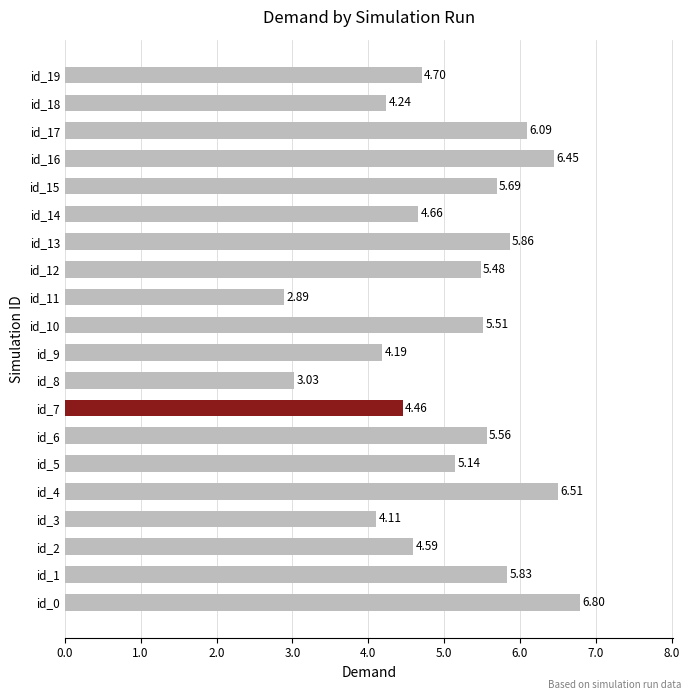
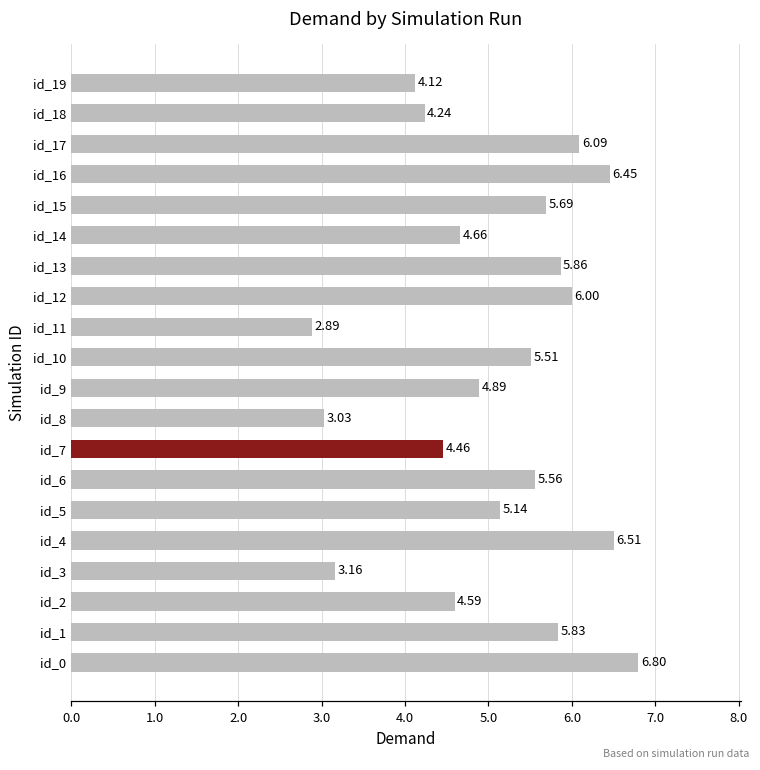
  {
-   "id_19": 4.70,
+   "id_19": 4.12,
    "id_18": 4.24,
    "id_17": 6.09,
    "id_16": 6.45,
    "id_15": 5.69,
    "id_14": 4.66,
    "id_13": 5.86,
-   "id_12": 5.48,
+   "id_12": 6.00,
    "id_11": 2.89,
    "id_10": 5.51,
-   "id_9": 4.19,
+   "id_9": 4.89,
    "id_8": 3.03,
    "id_7": 4.46,
    "id_6": 5.56,
    "id_5": 5.14,
    "id_4": 6.51,
-   "id_3": 4.11,
+   "id_3": 3.16,
    "id_2": 4.59,
    "id_1": 5.83,
    "id_0": 6.80
  }
